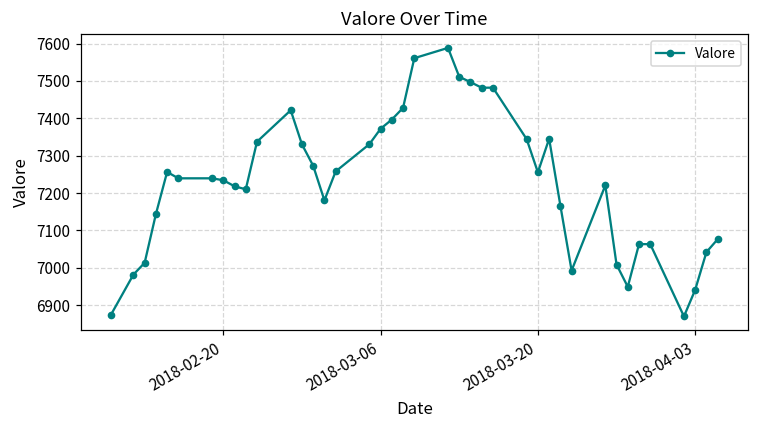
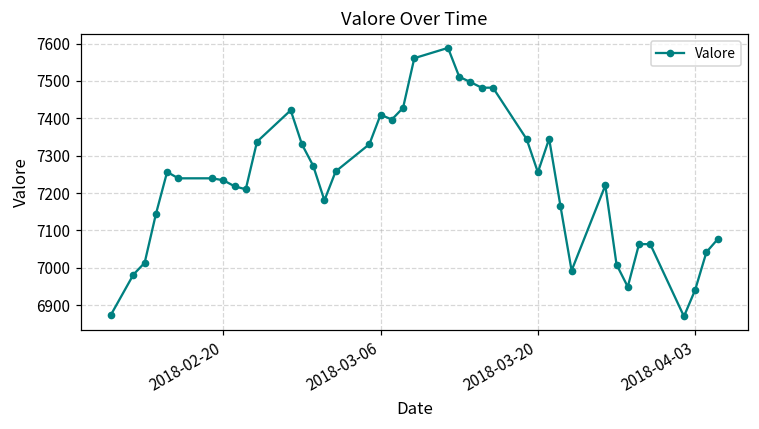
  {
    "2018-02-20": 7230,
-   "2018-03-06": 7370,
+   "2018-03-06": 7410,
    "2018-03-20": 7260,
    "2018-04-03": 6940
  }
